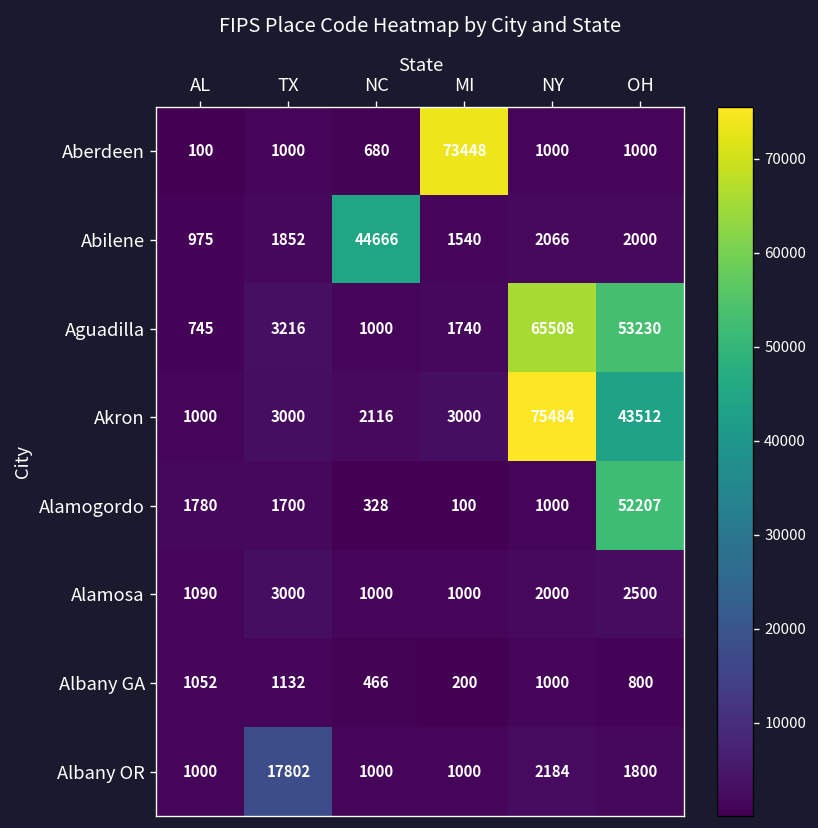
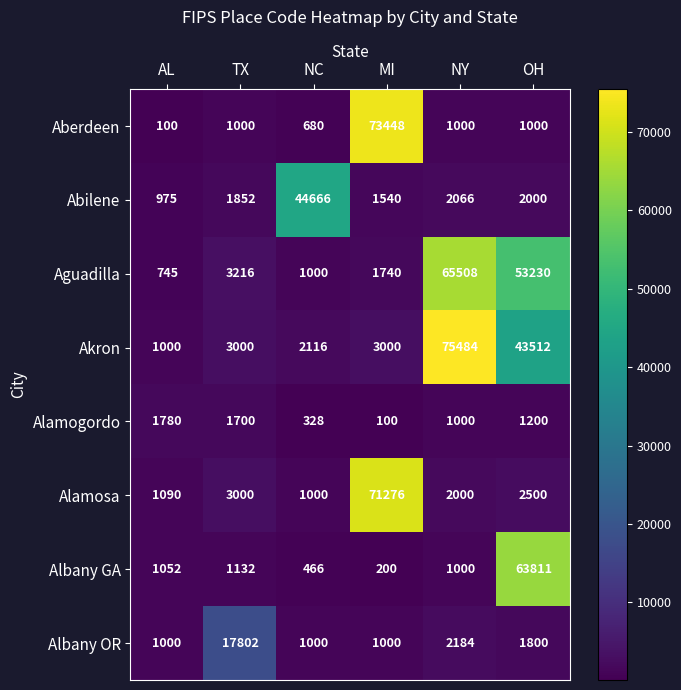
  {
    "Aberdeen": {
      "AL": 100,
      "TX": 1000,
      "NC": 680,
      "MI": 73448,
      "NY": 1000,
      "OH": 1000
    },
    "Abilene": {
      "AL": 975,
      "TX": 1852,
      "NC": 44666,
      "MI": 1540,
      "NY": 2066,
      "OH": 2000
    },
    "Aguadilla": {
      "AL": 745,
      "TX": 3216,
      "NC": 1000,
      "MI": 1740,
      "NY": 65508,
      "OH": 53230
    },
    "Akron": {
      "AL": 1000,
      "TX": 3000,
      "NC": 2116,
      "MI": 3000,
      "NY": 75484,
      "OH": 43512
    },
    "Alamogordo": {
      "AL": 1780,
      "TX": 1700,
      "NC": 328,
      "MI": 100,
      "NY": 1000,
-     "OH": 52207
+     "OH": 1200
    },
    "Alamosa": {
      "AL": 1090,
      "TX": 3000,
      "NC": 1000,
-     "MI": 1000,
+     "MI": 71276,
      "NY": 2000,
      "OH": 2500
    },
    "Albany GA": {
      "AL": 1052,
      "TX": 1132,
      "NC": 466,
      "MI": 200,
      "NY": 1000,
-     "OH": 800
+     "OH": 63811
    },
    "Albany OR": {
      "AL": 1000,
      "TX": 17802,
      "NC": 1000,
      "MI": 1000,
      "NY": 2184,
      "OH": 1800
    }
  }
